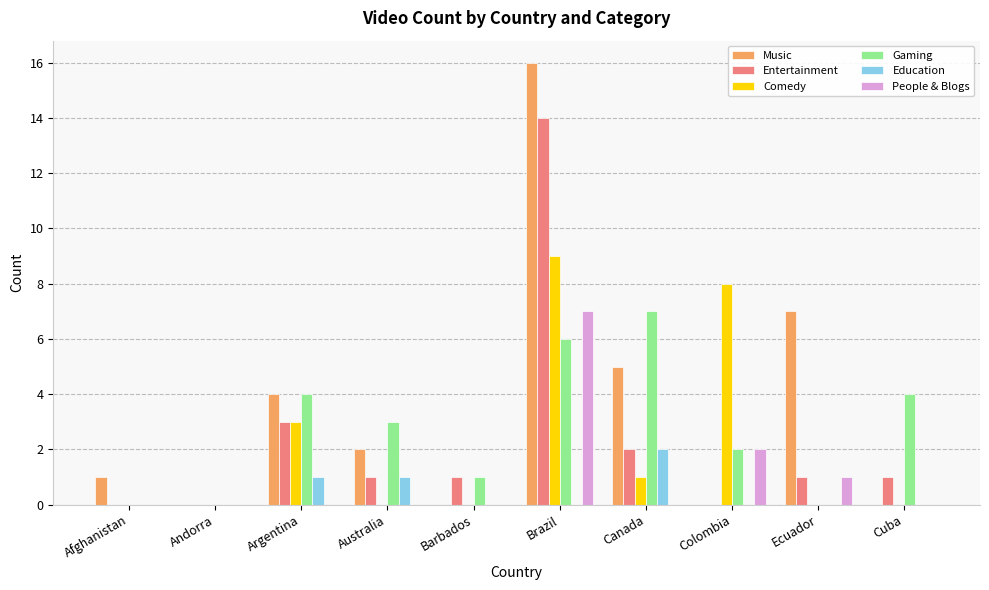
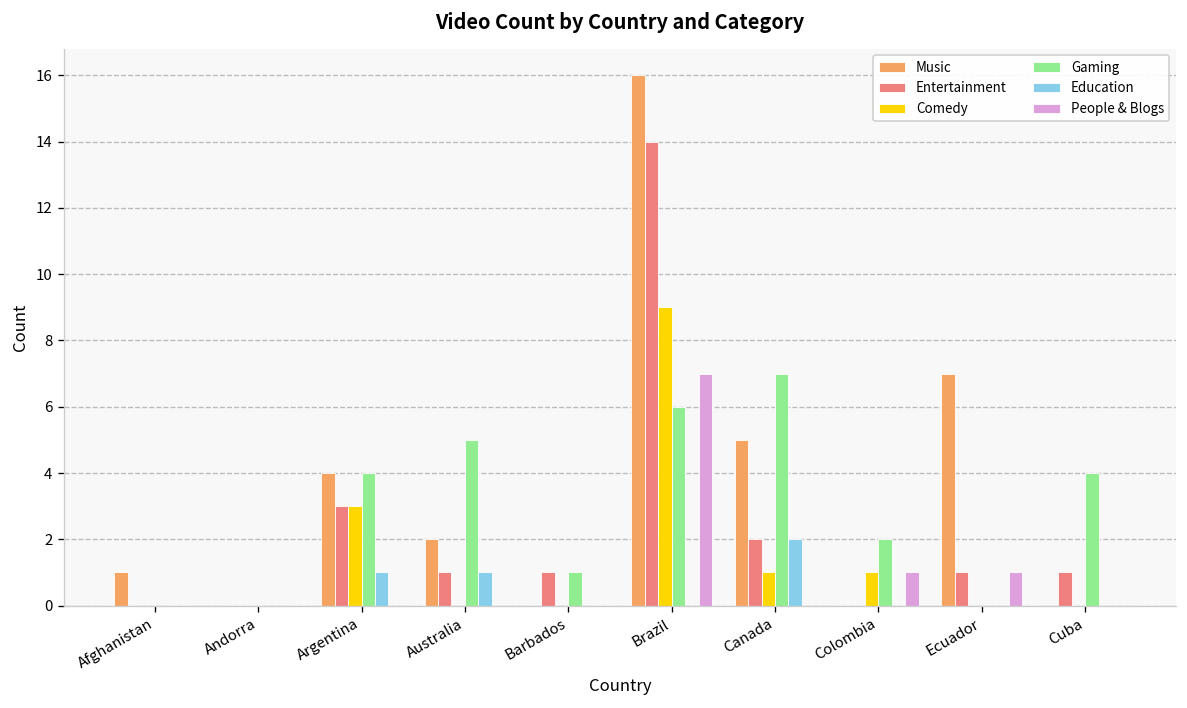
  {
    "Comedy": {
      "Afghanistan": 0,
      "Andorra": 0,
      "Argentina": 3,
      "Australia": 0,
      "Barbados": 0,
      "Brazil": 9,
      "Canada": 1,
-     "Colombia": 8,
+     "Colombia": 1,
      "Ecuador": 0,
      "Cuba": 0
    },
    "Gaming": {
      "Afghanistan": 0,
      "Andorra": 0,
      "Argentina": 4,
-     "Australia": 3,
+     "Australia": 5,
      "Barbados": 1,
      "Brazil": 6,
      "Canada": 7,
      "Colombia": 2,
      "Ecuador": 0,
      "Cuba": 4
    },
    "Education": {
      "Afghanistan": 0,
      "Andorra": 0,
      "Argentina": 1,
      "Australia": 1,
      "Barbados": 0,
      "Brazil": 0,
      "Canada": 2,
      "Colombia": 0,
      "Ecuador": 0,
      "Cuba": 0
    },
    "People & Blogs": {
      "Afghanistan": 0,
      "Andorra": 0,
      "Argentina": 0,
      "Australia": 0,
      "Barbados": 0,
      "Brazil": 7,
      "Canada": 0,
-     "Colombia": 2,
+     "Colombia": 1,
      "Ecuador": 1,
      "Cuba": 0
    }
  }
